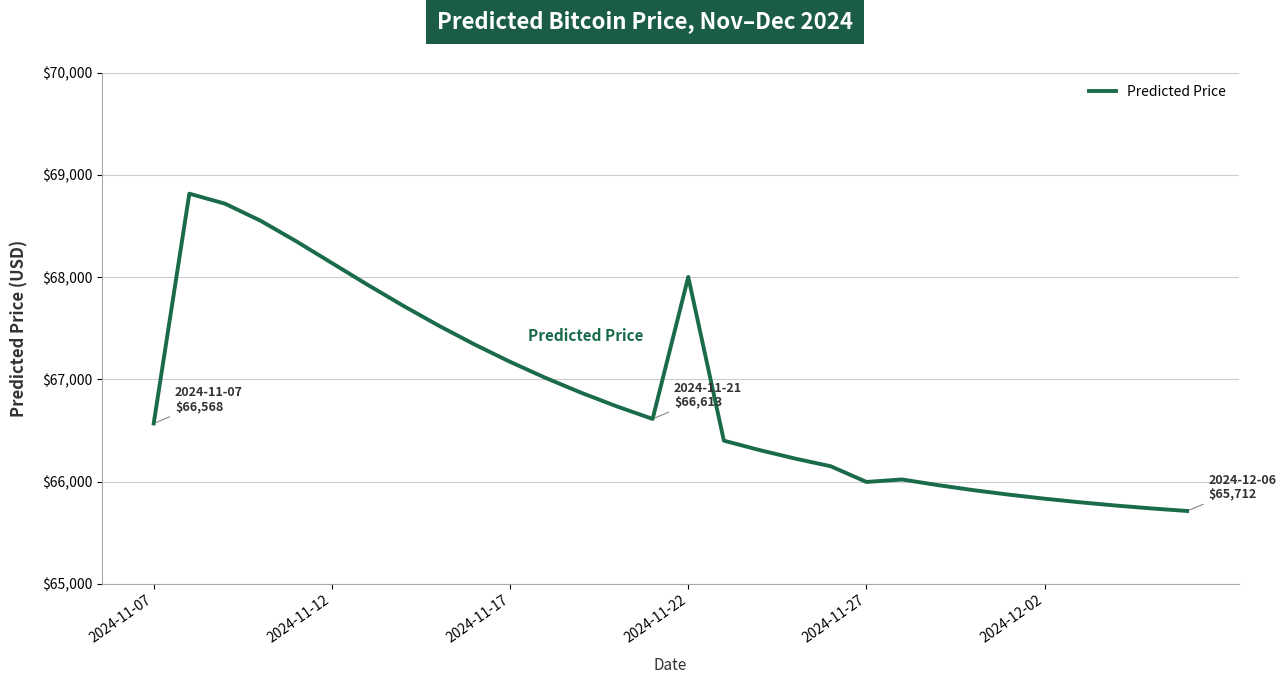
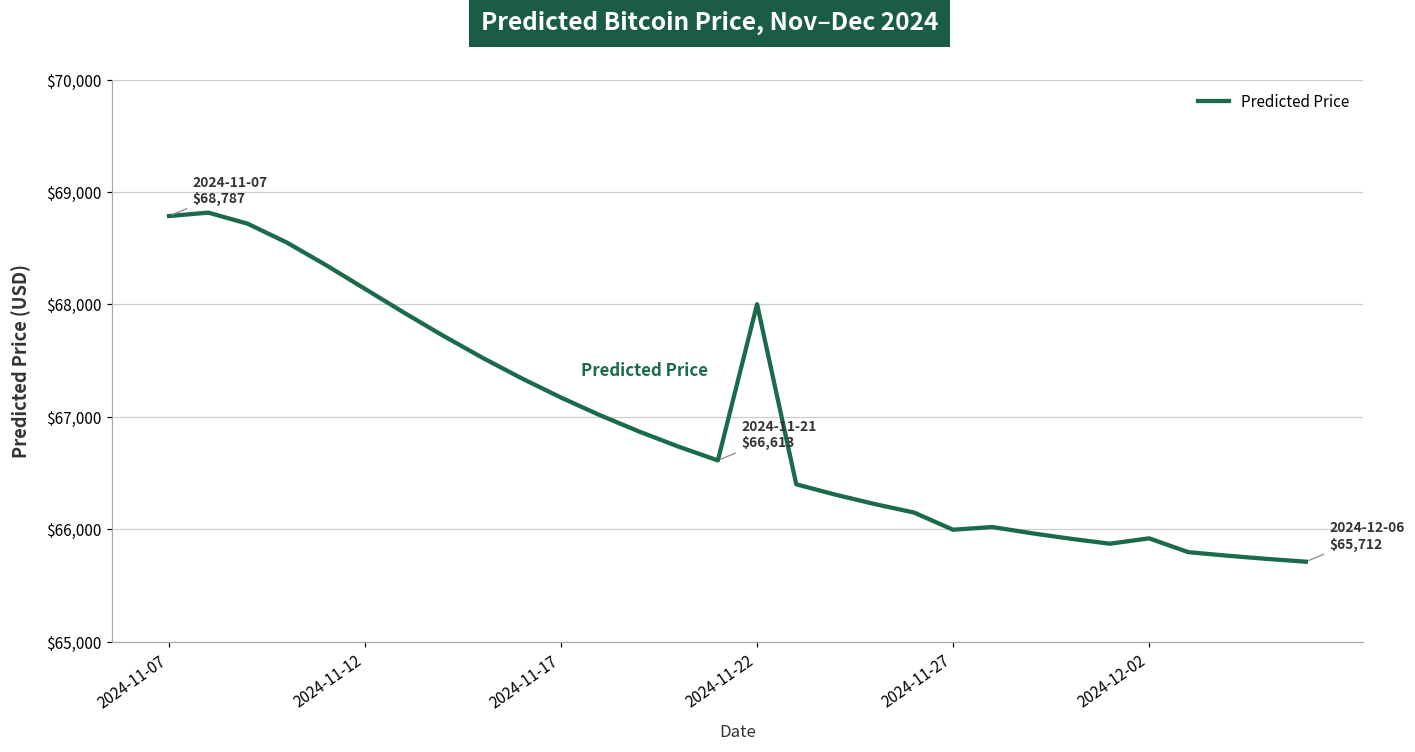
  {
-   "2024-11-07": "$66,568",
-   "2024-12-02": "$65,830"
+   "2024-11-07": "$68,787",
+   "2024-12-02": "$65,920"
  }
